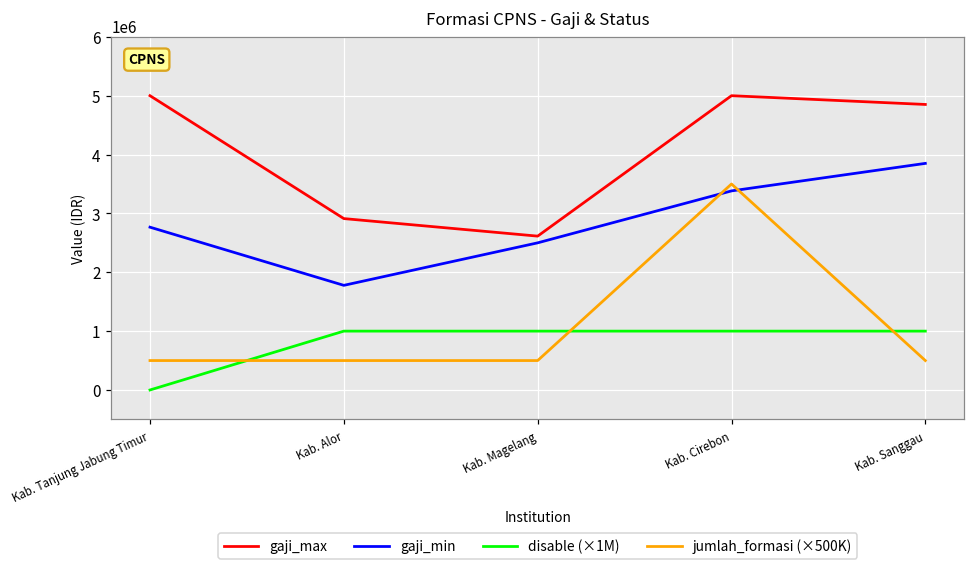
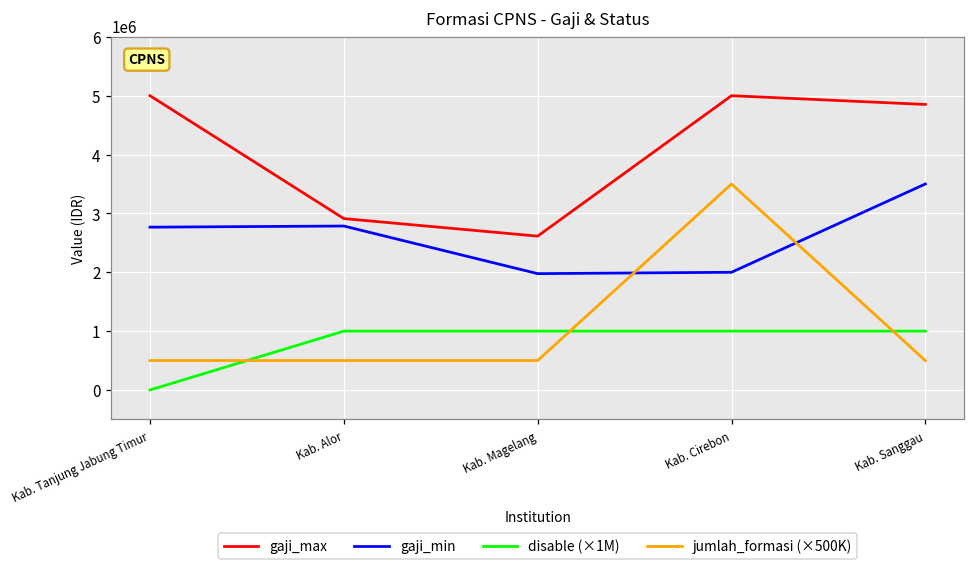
  {
    "gaji_max": {
      "Kab. Tanjung Jabung Timur": 5000000,
      "Kab. Alor": 2900000,
      "Kab. Magelang": 2600000,
      "Kab. Cirebon": 5000000,
      "Kab. Sanggau": 4900000
    },
    "gaji_min": {
      "Kab. Tanjung Jabung Timur": 2800000,
-     "Kab. Alor": 1800000,
-     "Kab. Magelang": 2500000,
-     "Kab. Cirebon": 3400000,
-     "Kab. Sanggau": 3900000
+     "Kab. Alor": 2800000,
+     "Kab. Magelang": 2000000,
+     "Kab. Cirebon": 2000000,
+     "Kab. Sanggau": 3500000
    },
    "disable (×1M)": {
      "Kab. Tanjung Jabung Timur": 0,
      "Kab. Alor": 1000000,
      "Kab. Magelang": 1000000,
      "Kab. Cirebon": 1000000,
      "Kab. Sanggau": 1000000
    },
    "jumlah_formasi (×500K)": {
      "Kab. Tanjung Jabung Timur": 500000,
      "Kab. Alor": 500000,
      "Kab. Magelang": 500000,
      "Kab. Cirebon": 3500000,
      "Kab. Sanggau": 500000
    }
  }
